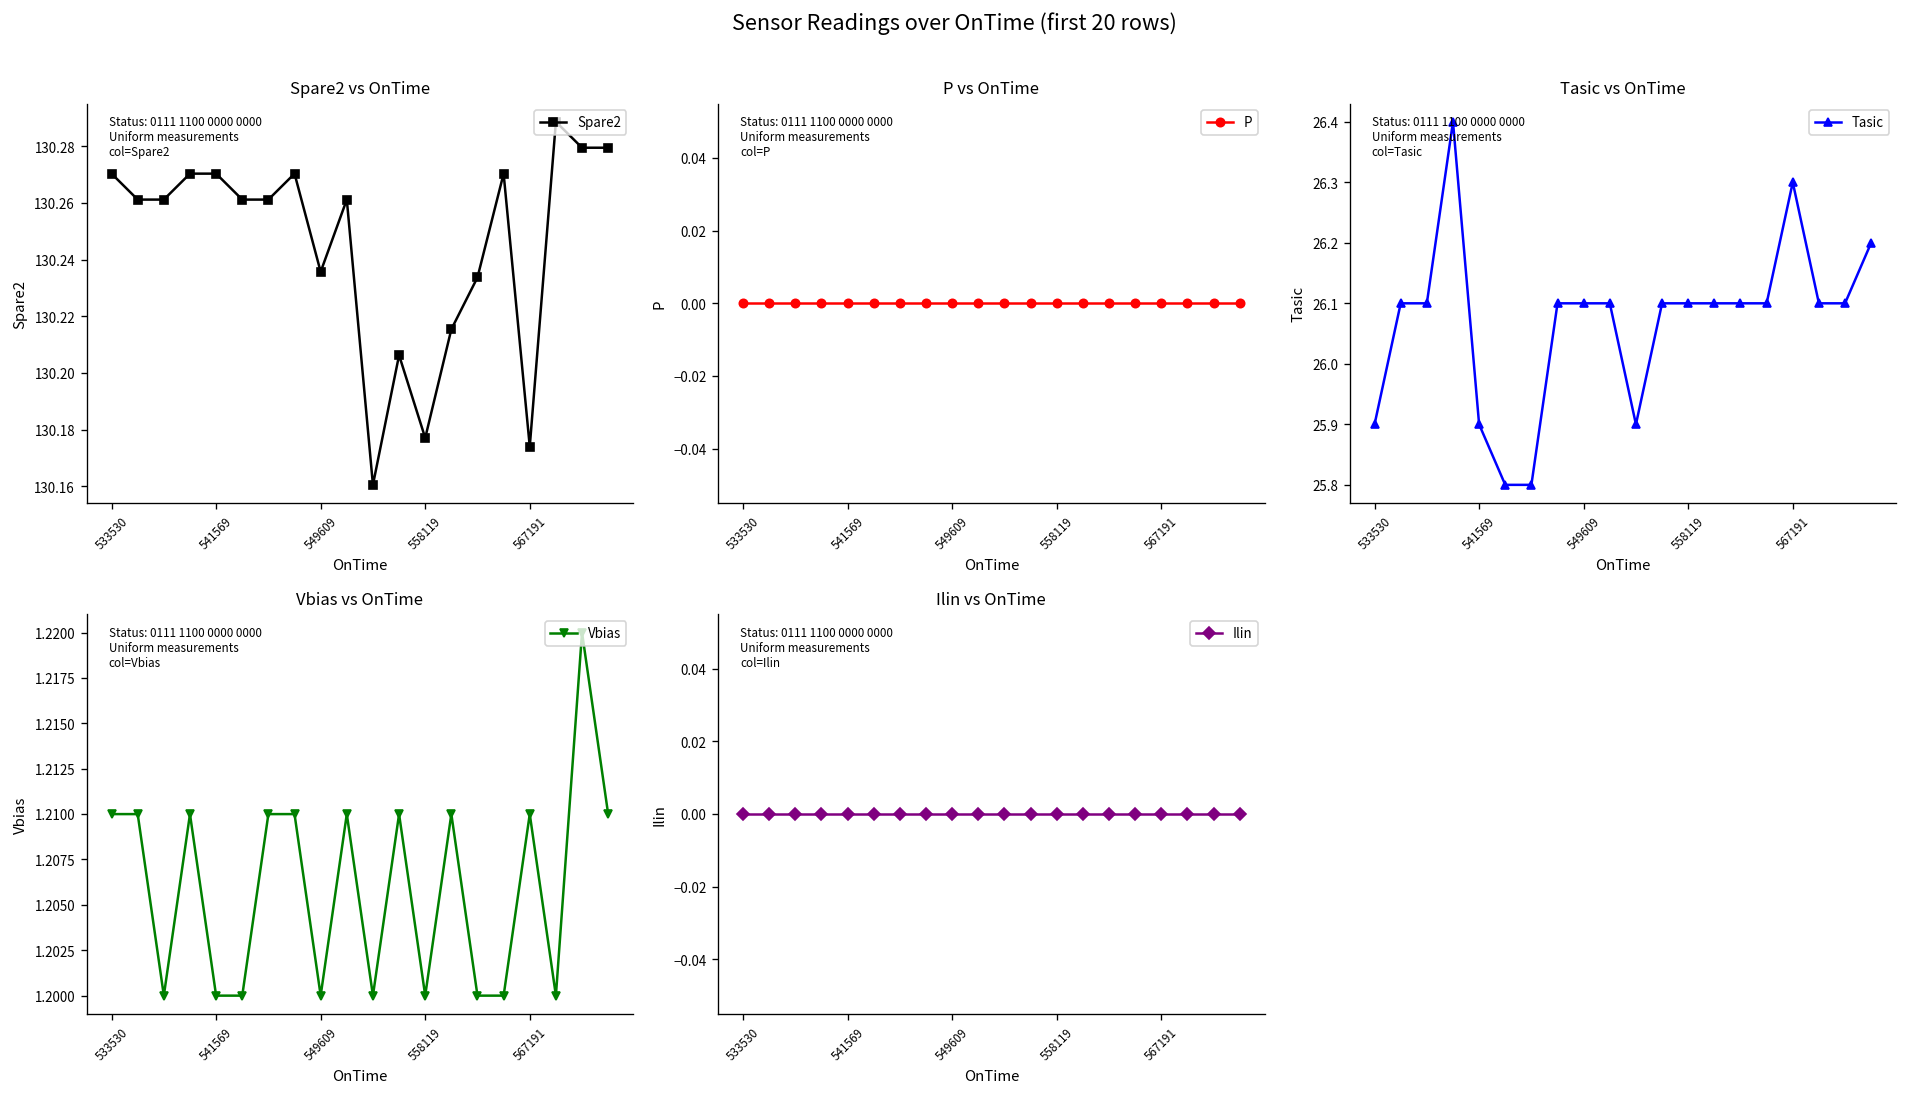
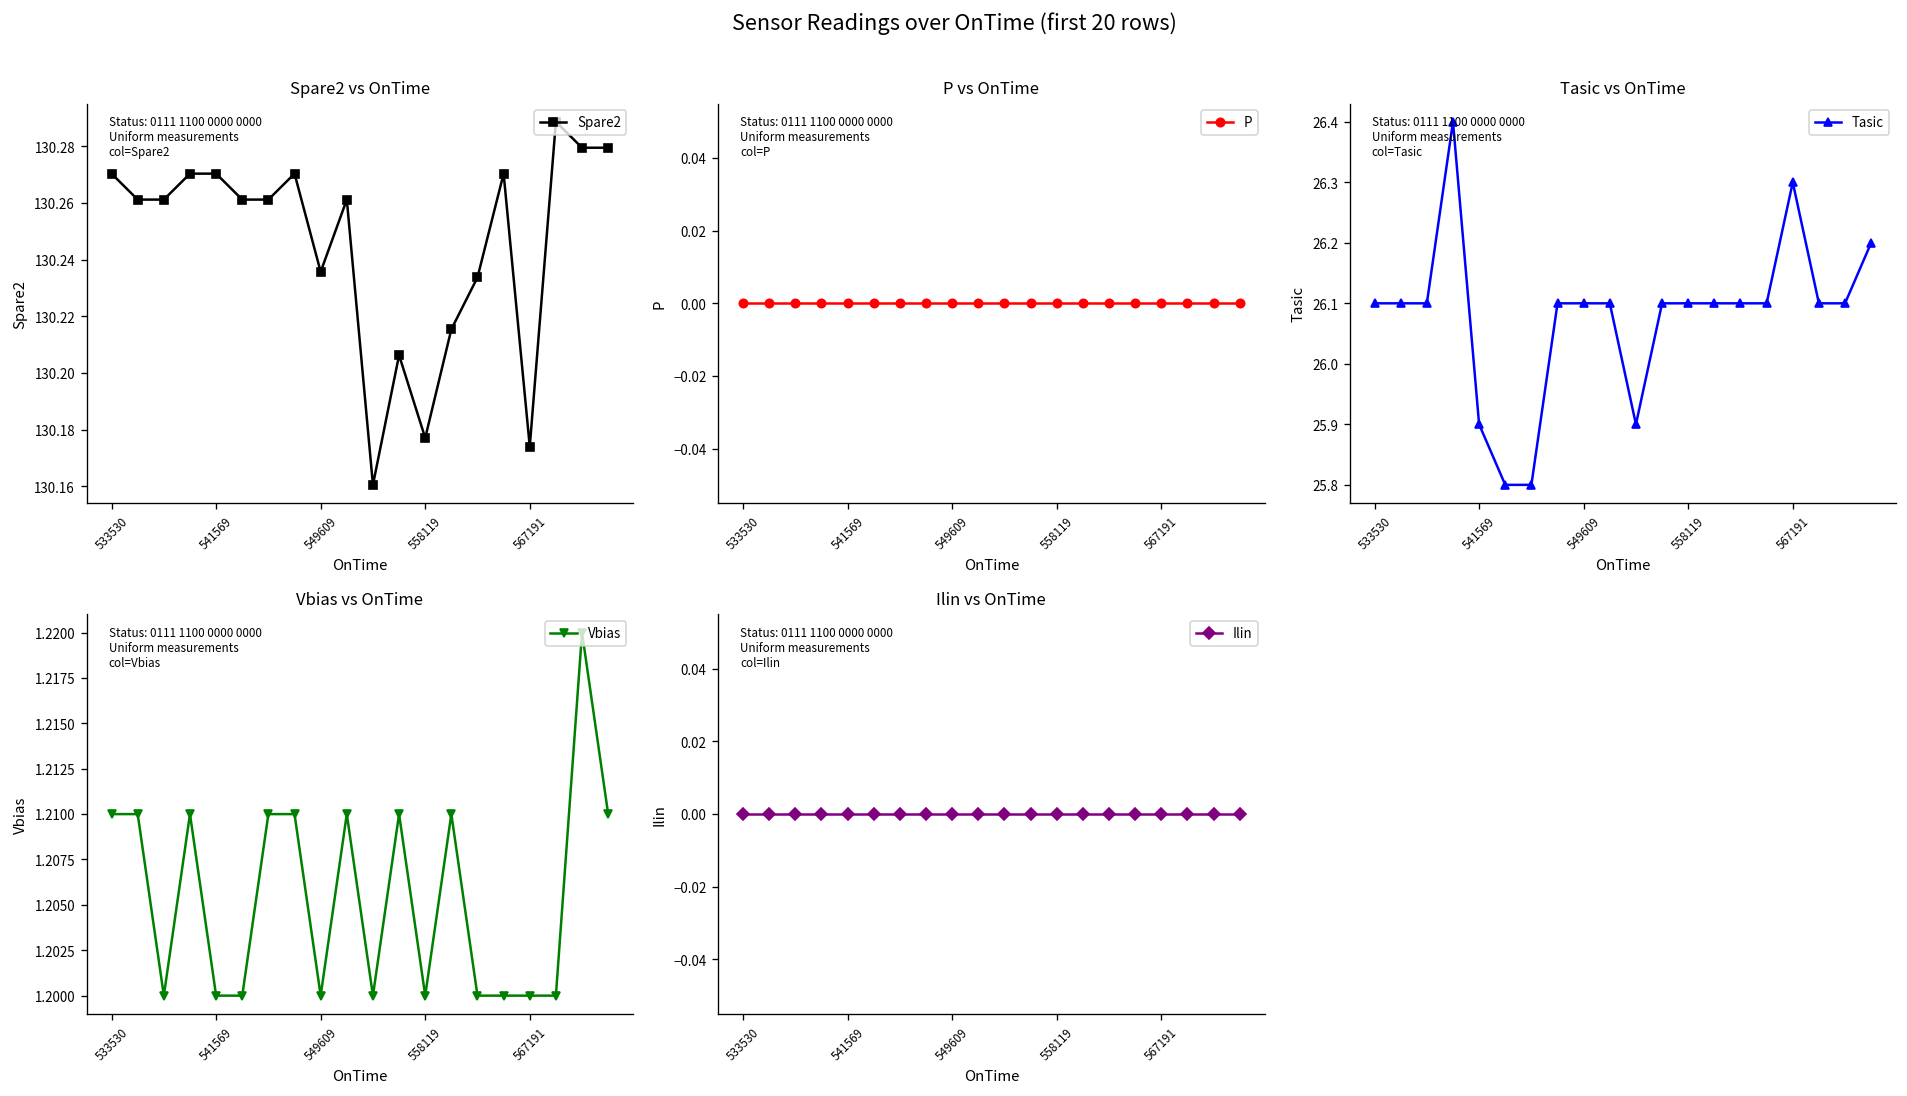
  {
    "Spare2 vs OnTime": {
      "549609": 130.236,
      "558119": 130.177,
      "567191": 130.174
    },
    "P vs OnTime": {
      "533530": 0.000,
      "541569": 0.000,
      "549609": 0.000,
      "558119": 0.000,
      "567191": 0.000
    },
    "Tasic vs OnTime": {
-     "533530": 25.9,
+     "533530": 26.1,
      "541569": 25.9,
      "549609": 26.1,
      "558119": 26.1,
      "567191": 26.3
    },
    "Vbias vs OnTime": {
      "533530": 1.21,
      "541569": 1.20,
      "549609": 1.20,
      "558119": 1.20,
-     "567191": 1.21
+     "567191": 1.20
    },
    "Ilin vs OnTime": {
      "533530": 0.000,
      "541569": 0.000,
      "549609": 0.000,
      "558119": 0.000,
      "567191": 0.000
    }
  }
